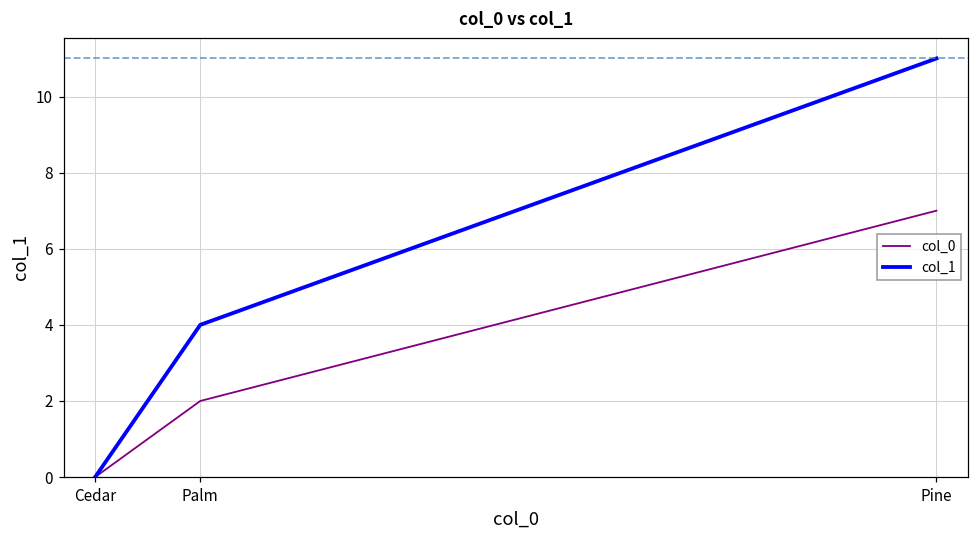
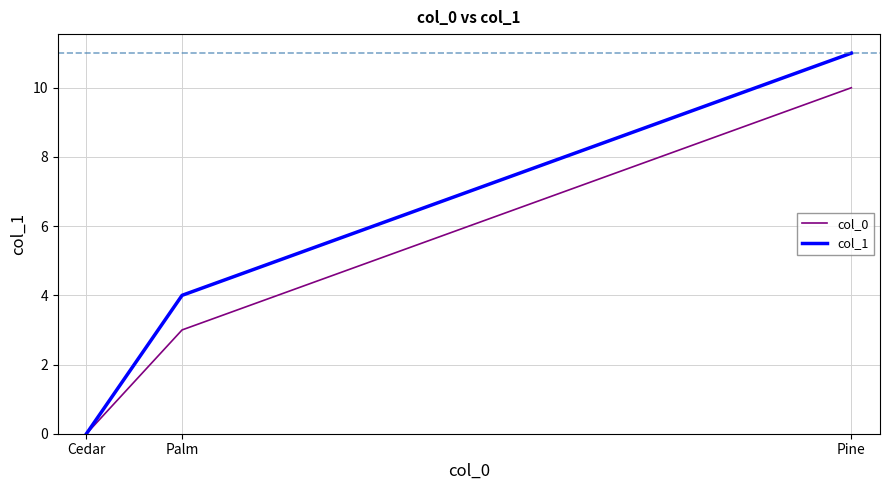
  {
    "col_0": {
-     "Palm": 2,
-     "Pine": 7
+     "Palm": 3,
+     "Pine": 10
    },
    "col_1": {
      "Palm": 4,
      "Pine": 11
    }
  }
